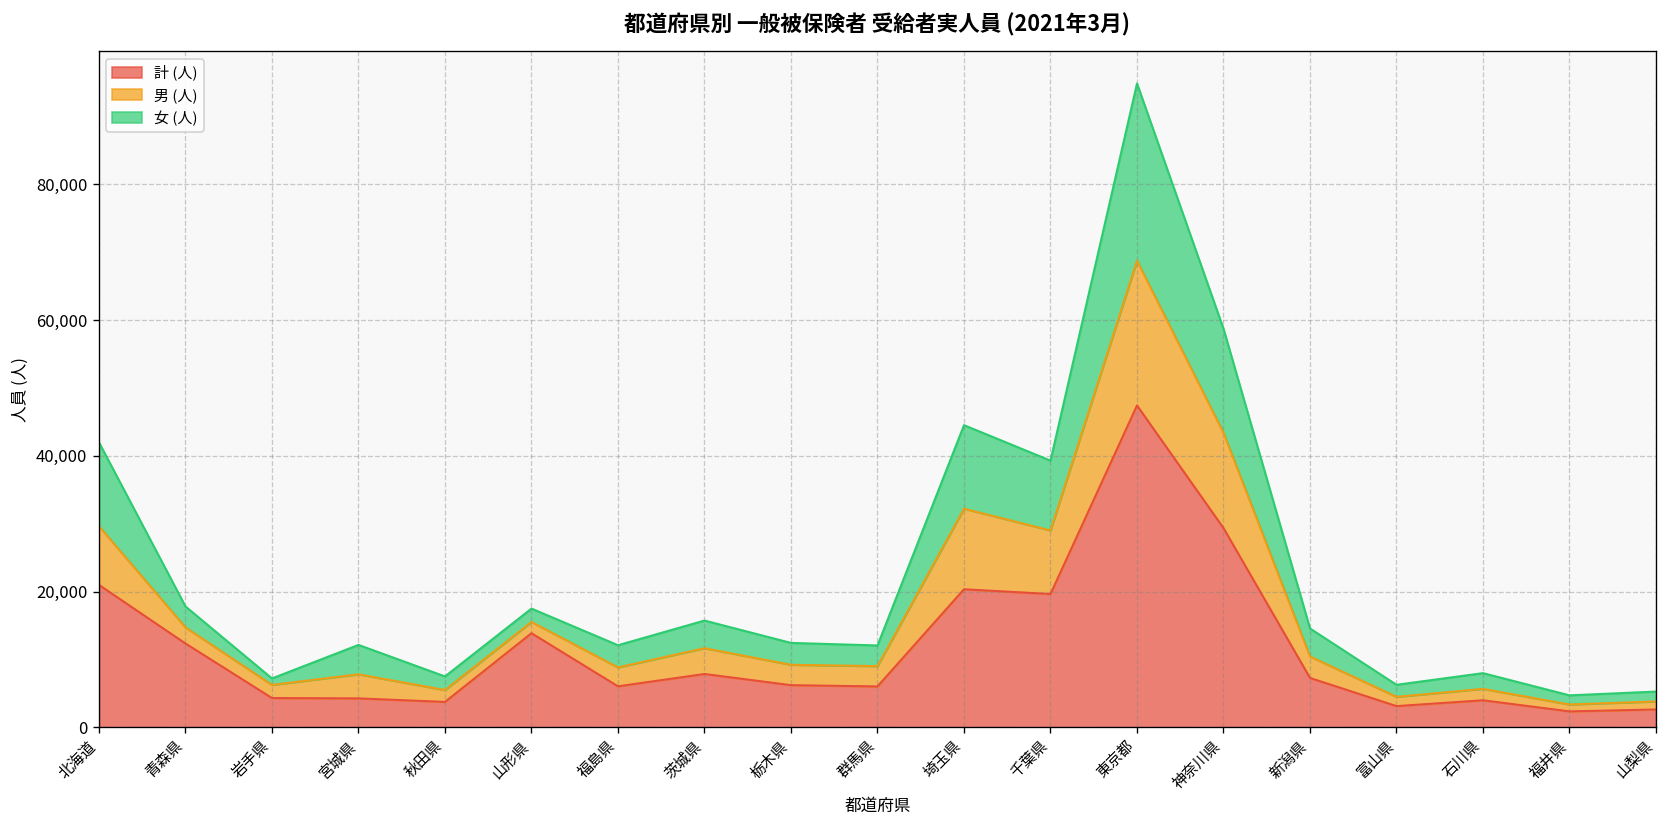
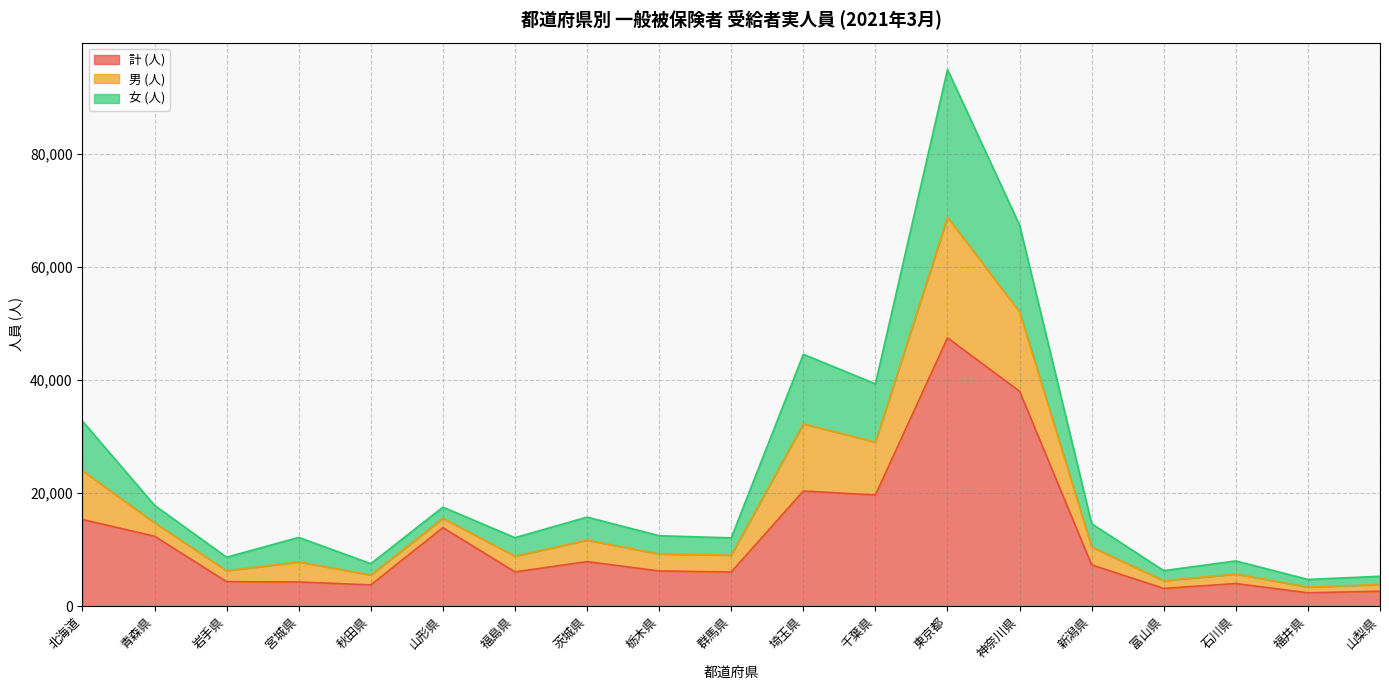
  {
    "計 (人)": {
-     "北海道": "21,000",
+     "北海道": "15,000",
      "青森県": "12,000",
      "岩手県": "4,000",
      "宮城県": "4,000",
      "秋田県": "4,000",
      "山形県": "14,000",
      "福島県": "6,000",
      "茨城県": "8,000",
      "栃木県": "6,000",
      "群馬県": "6,000",
      "埼玉県": "20,000",
      "千葉県": "20,000",
      "東京都": "47,000",
-     "神奈川県": "29,000",
+     "神奈川県": "38,000",
      "新潟県": "7,000",
      "富山県": "3,000",
      "石川県": "4,000",
      "福井県": "2,000",
      "山梨県": "3,000"
    },
    "男 (人)": {
      "北海道": "9,000",
      "青森県": "2,000",
      "岩手県": "2,000",
      "宮城県": "4,000",
      "秋田県": "2,000",
      "山形県": "2,000",
      "福島県": "3,000",
      "茨城県": "4,000",
      "栃木県": "3,000",
      "群馬県": "3,000",
      "埼玉県": "12,000",
      "千葉県": "9,000",
      "東京都": "21,000",
      "神奈川県": "14,000",
      "新潟県": "3,000",
      "富山県": "1,000",
      "石川県": "2,000",
      "福井県": "1,000",
      "山梨県": "1,000"
    },
    "女 (人)": {
-     "北海道": "12,000",
+     "北海道": "9,000",
      "青森県": "3,000",
-     "岩手県": "1,000",
+     "岩手県": "2,000",
      "宮城県": "4,000",
      "秋田県": "2,000",
      "山形県": "2,000",
      "福島県": "3,000",
      "茨城県": "4,000",
      "栃木県": "3,000",
      "群馬県": "3,000",
      "埼玉県": "12,000",
      "千葉県": "10,000",
      "東京都": "26,000",
      "神奈川県": "15,000",
      "新潟県": "4,000",
      "富山県": "2,000",
      "石川県": "2,000",
      "福井県": "1,000",
      "山梨県": "1,000"
    }
  }
